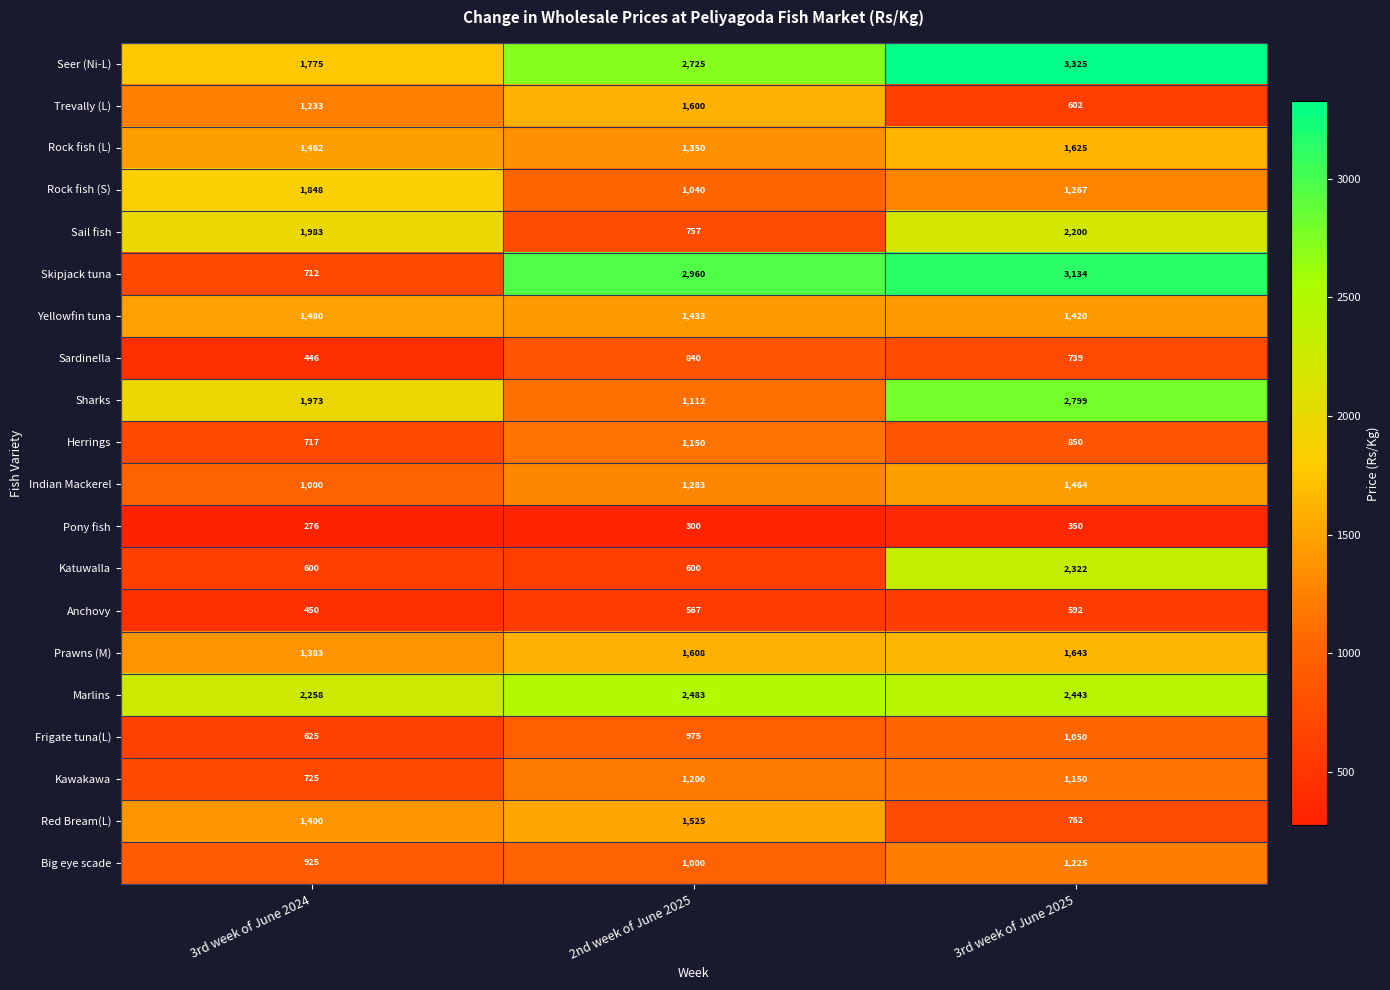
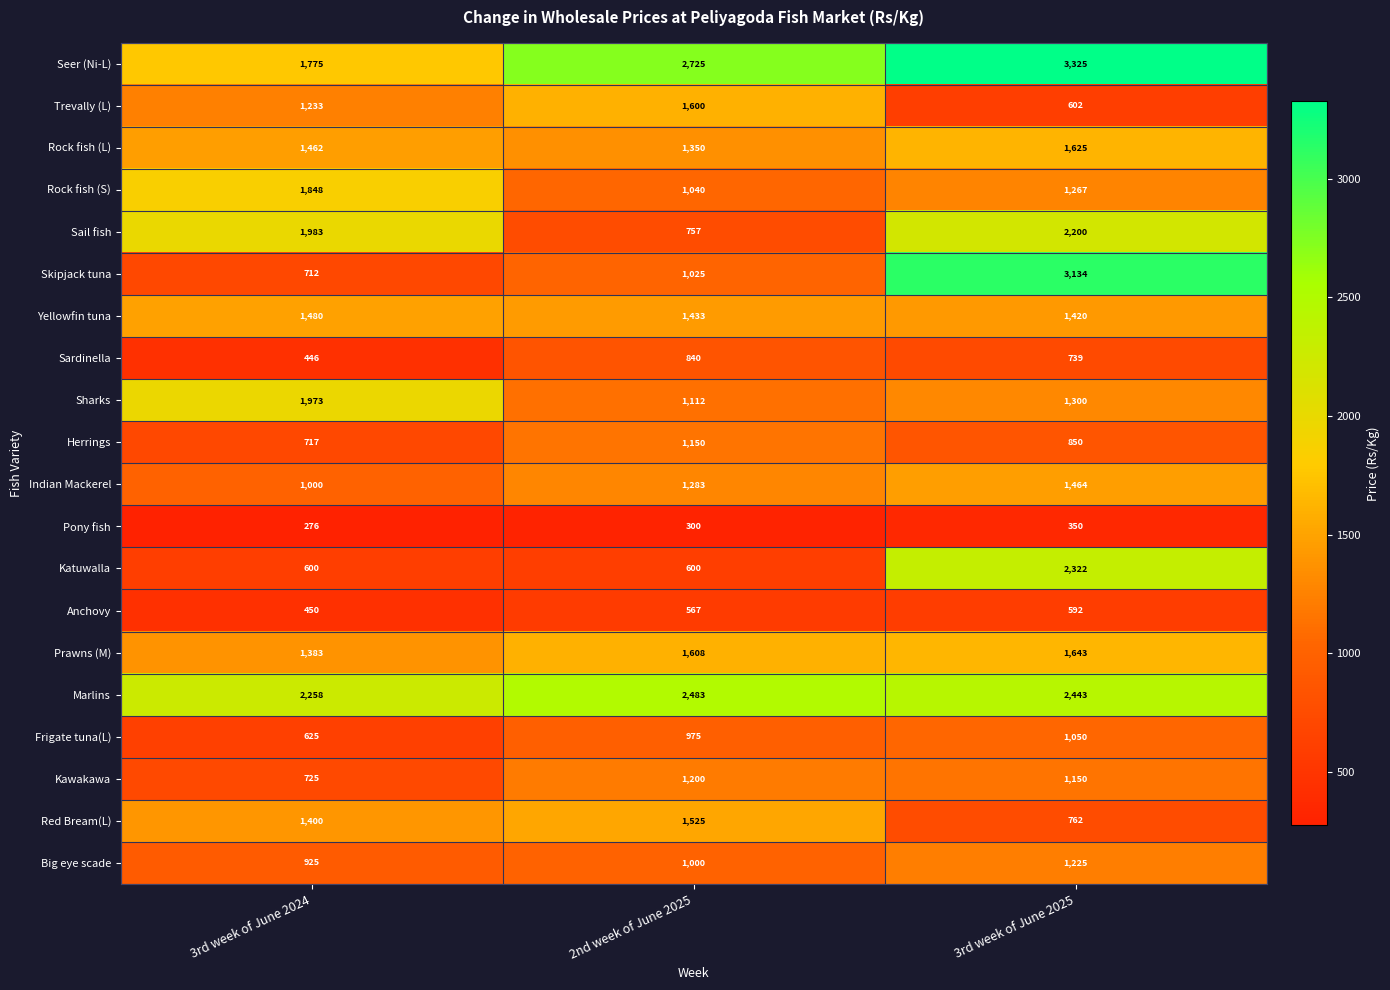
  {
    "Seer (Ni-L)": {
      "3rd week of June 2024": "1,775",
      "2nd week of June 2025": "2,725",
      "3rd week of June 2025": "3,325"
    },
    "Trevally (L)": {
      "3rd week of June 2024": "1,233",
      "2nd week of June 2025": "1,600",
      "3rd week of June 2025": "602"
    },
    "Rock fish (L)": {
      "3rd week of June 2024": "1,462",
      "2nd week of June 2025": "1,350",
      "3rd week of June 2025": "1,625"
    },
    "Rock fish (S)": {
      "3rd week of June 2024": "1,848",
      "2nd week of June 2025": "1,040",
      "3rd week of June 2025": "1,267"
    },
    "Sail fish": {
      "3rd week of June 2024": "1,983",
      "2nd week of June 2025": "757",
      "3rd week of June 2025": "2,200"
    },
    "Skipjack tuna": {
      "3rd week of June 2024": "712",
-     "2nd week of June 2025": "2,960",
+     "2nd week of June 2025": "1,025",
      "3rd week of June 2025": "3,134"
    },
    "Yellowfin tuna": {
      "3rd week of June 2024": "1,480",
      "2nd week of June 2025": "1,433",
      "3rd week of June 2025": "1,420"
    },
    "Sardinella": {
      "3rd week of June 2024": "446",
      "2nd week of June 2025": "840",
      "3rd week of June 2025": "739"
    },
    "Sharks": {
      "3rd week of June 2024": "1,973",
      "2nd week of June 2025": "1,112",
-     "3rd week of June 2025": "2,799"
+     "3rd week of June 2025": "1,300"
    },
    "Herrings": {
      "3rd week of June 2024": "717",
      "2nd week of June 2025": "1,150",
      "3rd week of June 2025": "850"
    },
    "Indian Mackerel": {
      "3rd week of June 2024": "1,000",
      "2nd week of June 2025": "1,283",
      "3rd week of June 2025": "1,464"
    },
    "Pony fish": {
      "3rd week of June 2024": "276",
      "2nd week of June 2025": "300",
      "3rd week of June 2025": "350"
    },
    "Katuwalla": {
      "3rd week of June 2024": "600",
      "2nd week of June 2025": "600",
      "3rd week of June 2025": "2,322"
    },
    "Anchovy": {
      "3rd week of June 2024": "450",
      "2nd week of June 2025": "567",
      "3rd week of June 2025": "592"
    },
    "Prawns (M)": {
      "3rd week of June 2024": "1,383",
      "2nd week of June 2025": "1,608",
      "3rd week of June 2025": "1,643"
    },
    "Marlins": {
      "3rd week of June 2024": "2,258",
      "2nd week of June 2025": "2,483",
      "3rd week of June 2025": "2,443"
    },
    "Frigate tuna(L)": {
      "3rd week of June 2024": "625",
      "2nd week of June 2025": "975",
      "3rd week of June 2025": "1,050"
    },
    "Kawakawa": {
      "3rd week of June 2024": "725",
      "2nd week of June 2025": "1,200",
      "3rd week of June 2025": "1,150"
    },
    "Red Bream(L)": {
      "3rd week of June 2024": "1,400",
      "2nd week of June 2025": "1,525",
      "3rd week of June 2025": "762"
    },
    "Big eye scade": {
      "3rd week of June 2024": "925",
      "2nd week of June 2025": "1,000",
      "3rd week of June 2025": "1,225"
    }
  }
